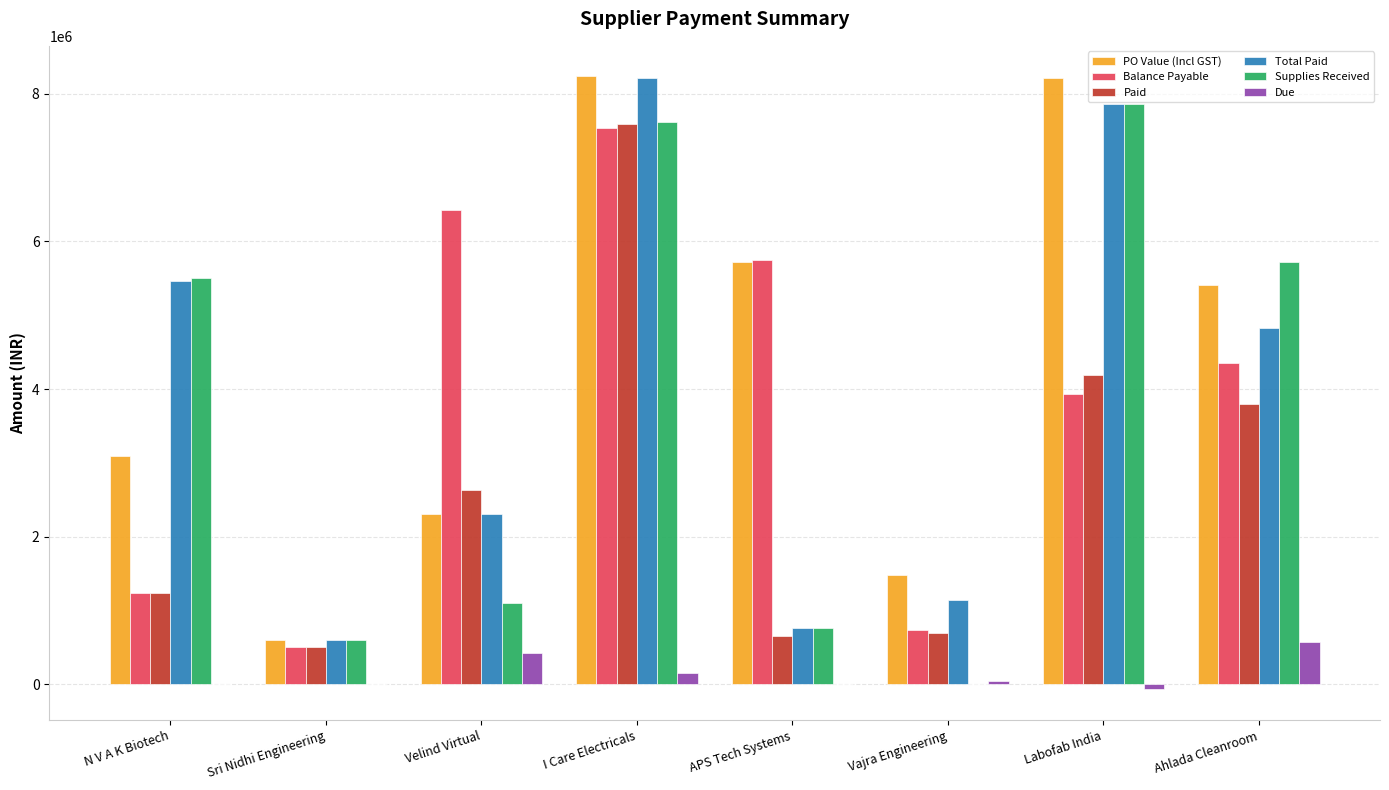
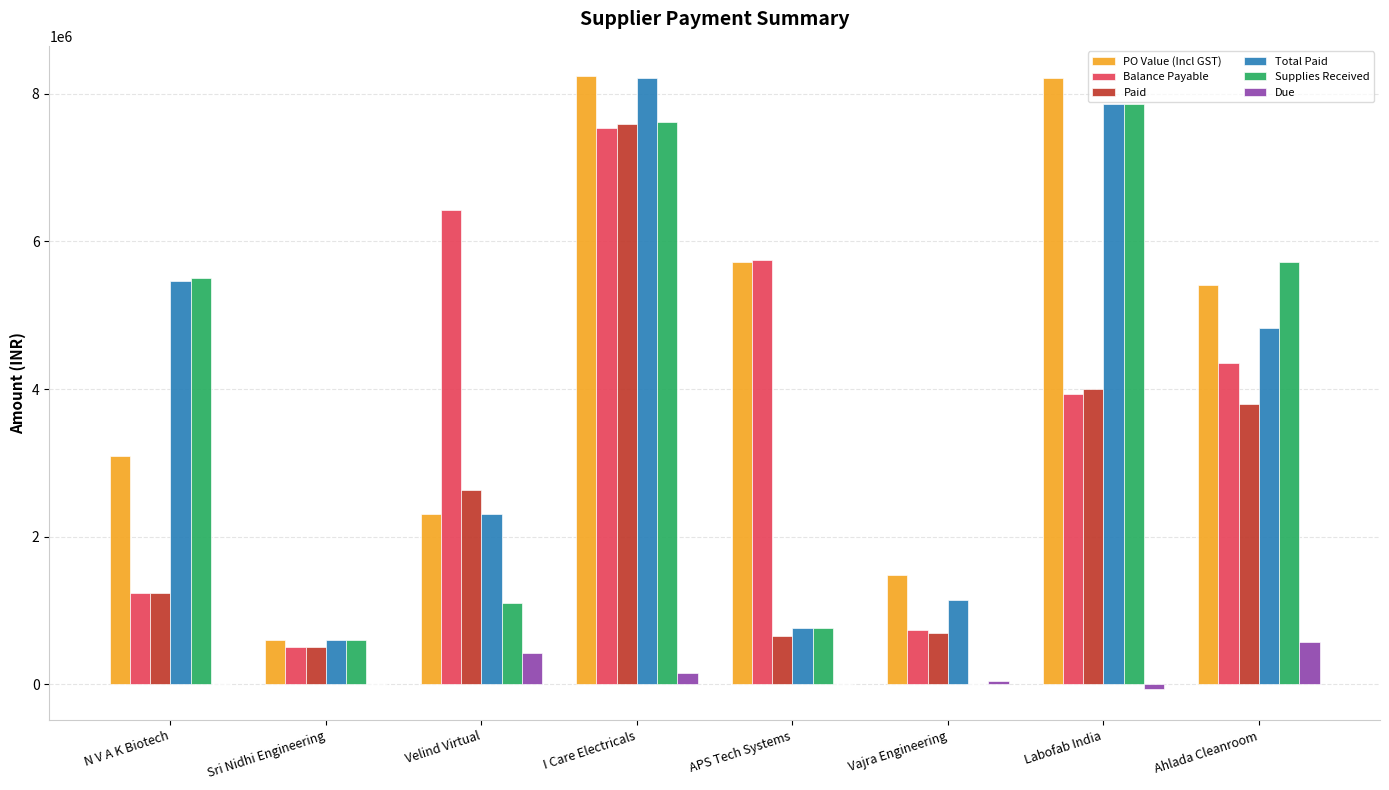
  {
    "PO Value (Incl GST)": {
      "N V A K Biotech": 3100000,
      "Sri Nidhi Engineering": 600000,
      "Velind Virtual": 2300000,
      "I Care Electricals": 8200000,
      "APS Tech Systems": 5700000,
      "Vajra Engineering": 1500000,
      "Labofab India": 8200000,
      "Ahlada Cleanroom": 5400000
    },
    "Balance Payable": {
      "N V A K Biotech": 1200000,
      "Sri Nidhi Engineering": 500000,
      "Velind Virtual": 6400000,
      "I Care Electricals": 7500000,
      "APS Tech Systems": 5800000,
      "Vajra Engineering": 700000,
      "Labofab India": 3900000,
      "Ahlada Cleanroom": 4400000
    },
    "Paid": {
      "N V A K Biotech": 1200000,
      "Sri Nidhi Engineering": 500000,
      "Velind Virtual": 2600000,
      "I Care Electricals": 7600000,
      "APS Tech Systems": 700000,
      "Vajra Engineering": 700000,
-     "Labofab India": 4200000,
+     "Labofab India": 4000000,
      "Ahlada Cleanroom": 3800000
    },
    "Total Paid": {
      "N V A K Biotech": 5500000,
      "Sri Nidhi Engineering": 600000,
      "Velind Virtual": 2300000,
      "I Care Electricals": 8200000,
      "APS Tech Systems": 800000,
      "Vajra Engineering": 1100000,
      "Labofab India": 7900000,
      "Ahlada Cleanroom": 4800000
    },
    "Supplies Received": {
      "N V A K Biotech": 5500000,
      "Sri Nidhi Engineering": 600000,
      "Velind Virtual": 1100000,
      "I Care Electricals": 7600000,
      "APS Tech Systems": 800000,
      "Vajra Engineering": 0,
      "Labofab India": 7900000,
      "Ahlada Cleanroom": 5700000
    },
    "Due": {
      "Sri Nidhi Engineering": 0,
      "Velind Virtual": 400000,
      "I Care Electricals": 100000,
      "APS Tech Systems": 0,
      "Vajra Engineering": 0,
      "Labofab India": -100000,
      "Ahlada Cleanroom": 600000
    }
  }
